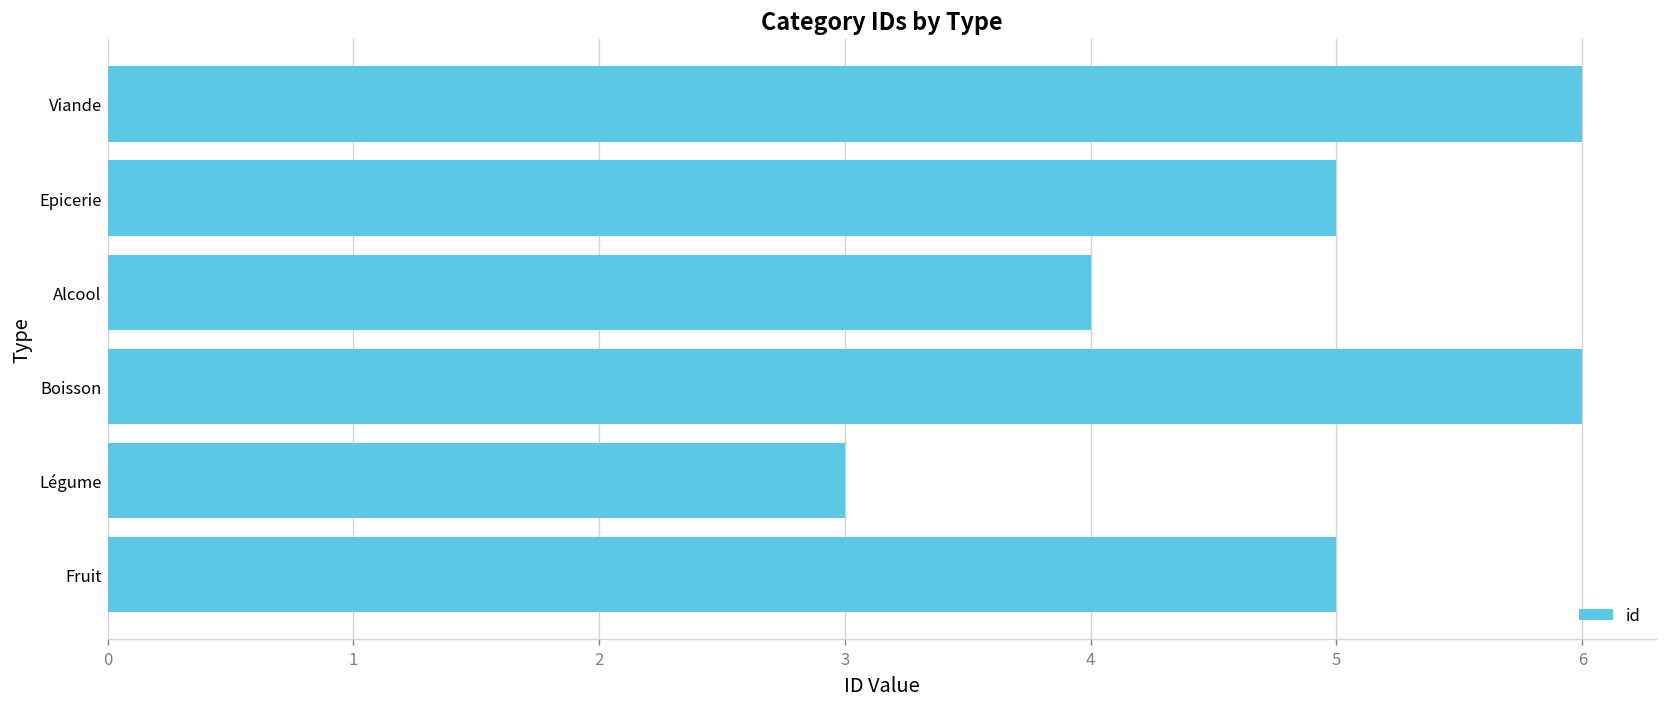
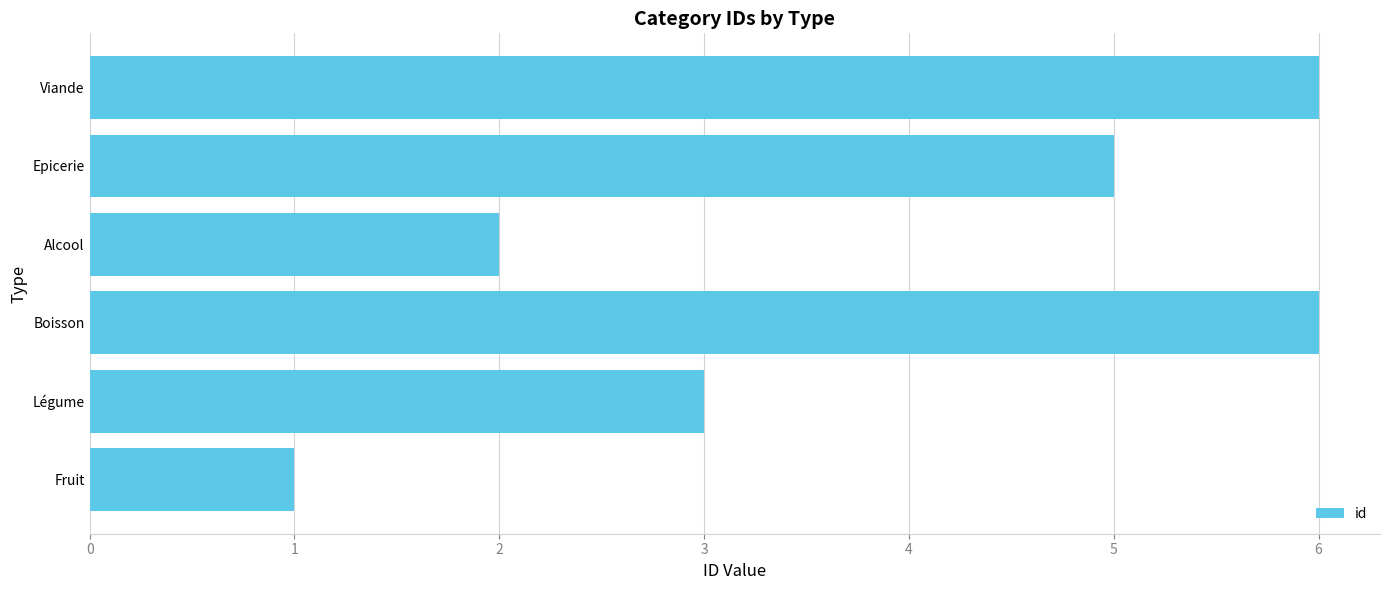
  {
    "Viande": 6,
    "Epicerie": 5,
-   "Alcool": 4,
+   "Alcool": 2,
    "Boisson": 6,
    "Légume": 3,
-   "Fruit": 5
+   "Fruit": 1
  }
